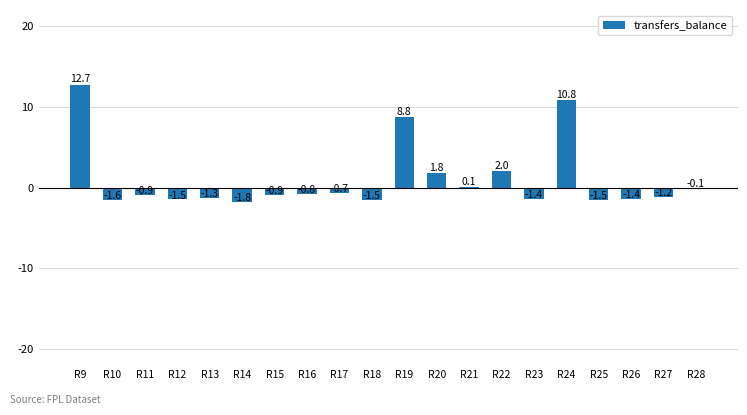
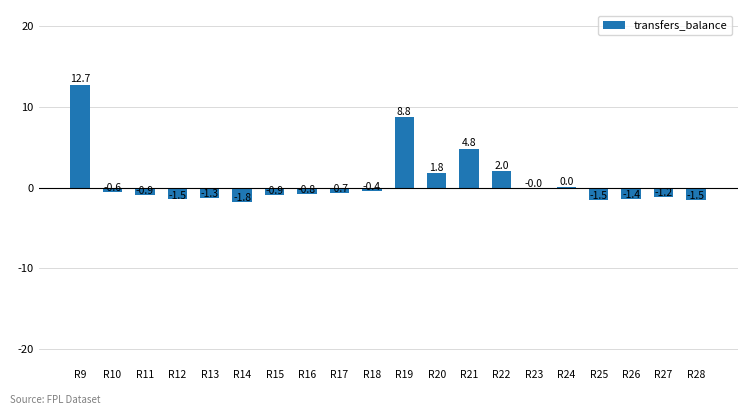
  {
    "R9": 12.7,
-   "R10": -1.6,
+   "R10": -0.6,
    "R11": -0.9,
    "R12": -1.5,
    "R13": -1.3,
    "R14": -1.8,
    "R15": -0.9,
    "R16": -0.8,
    "R17": -0.7,
-   "R18": -1.5,
+   "R18": -0.4,
    "R19": 8.8,
    "R20": 1.8,
-   "R21": 0.1,
+   "R21": 4.8,
    "R22": 2.0,
-   "R23": -1.4,
-   "R24": 10.8,
+   "R23": -0.0,
+   "R24": 0.0,
    "R25": -1.5,
    "R26": -1.4,
    "R27": -1.2,
-   "R28": -0.1
+   "R28": -1.5
  }
